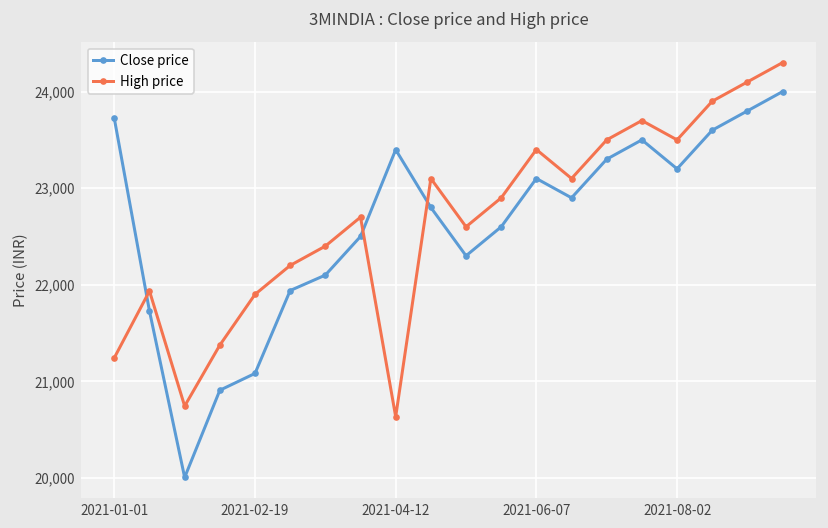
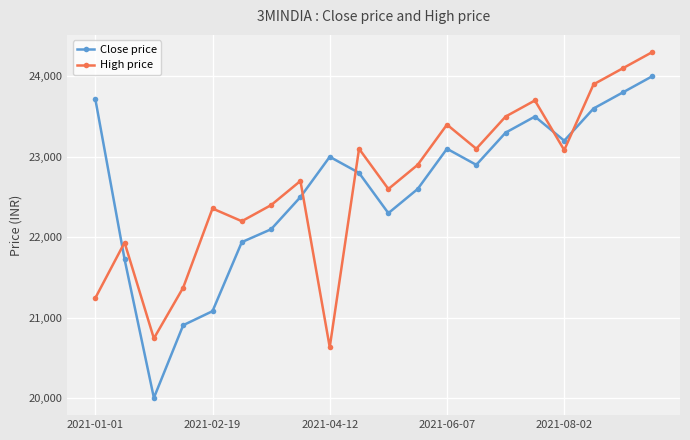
  {
    "Close price": {
      "2021-01-01": "23,700",
      "2021-02-19": "21,100",
-     "2021-04-12": "23,400",
+     "2021-04-12": "23,000",
      "2021-06-07": "23,100",
      "2021-08-02": "23,200"
    },
    "High price": {
      "2021-01-01": "21,200",
-     "2021-02-19": "21,900",
+     "2021-02-19": "22,400",
      "2021-04-12": "20,600",
      "2021-06-07": "23,400",
-     "2021-08-02": "23,500"
+     "2021-08-02": "23,100"
    }
  }
